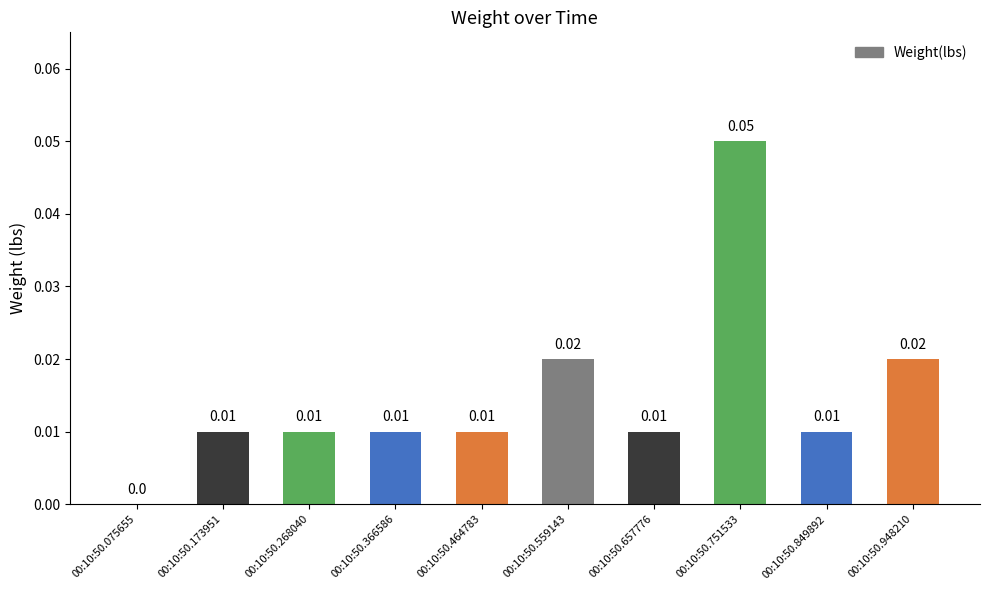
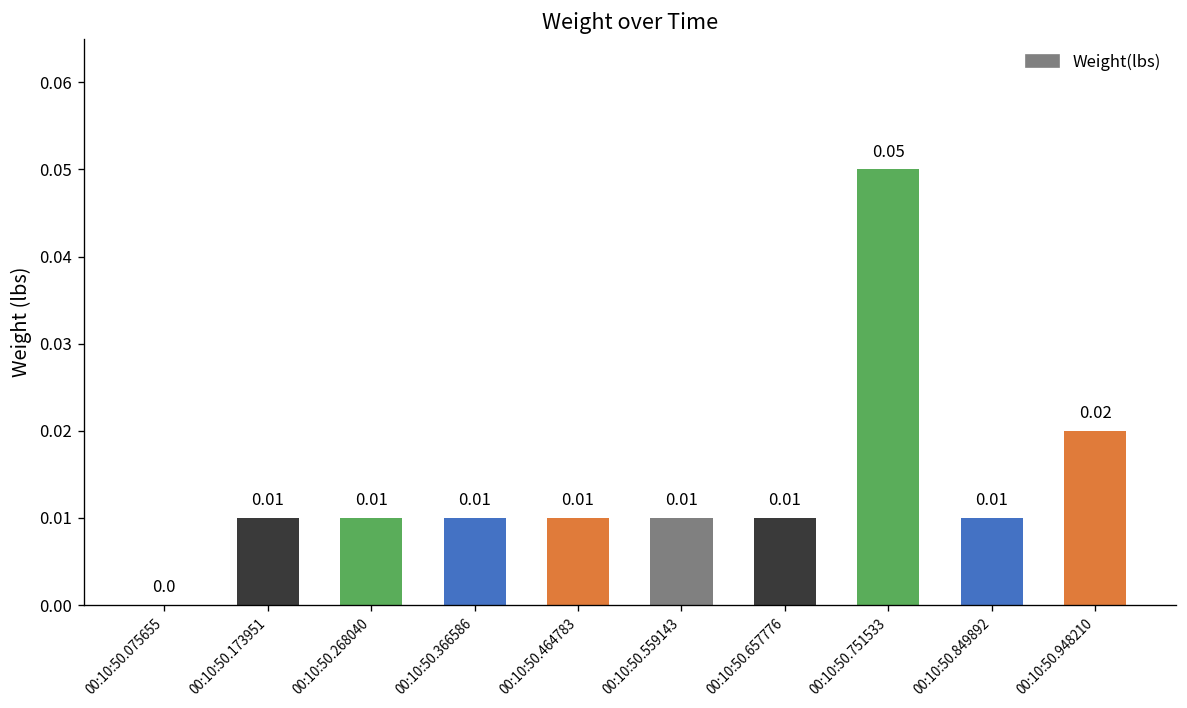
  {
    "00:10:50.075655": 0.0,
    "00:10:50.173951": 0.01,
    "00:10:50.268040": 0.01,
    "00:10:50.366586": 0.01,
    "00:10:50.464783": 0.01,
-   "00:10:50.559143": 0.02,
+   "00:10:50.559143": 0.01,
    "00:10:50.657776": 0.01,
    "00:10:50.751533": 0.05,
    "00:10:50.849892": 0.01,
    "00:10:50.948210": 0.02
  }
